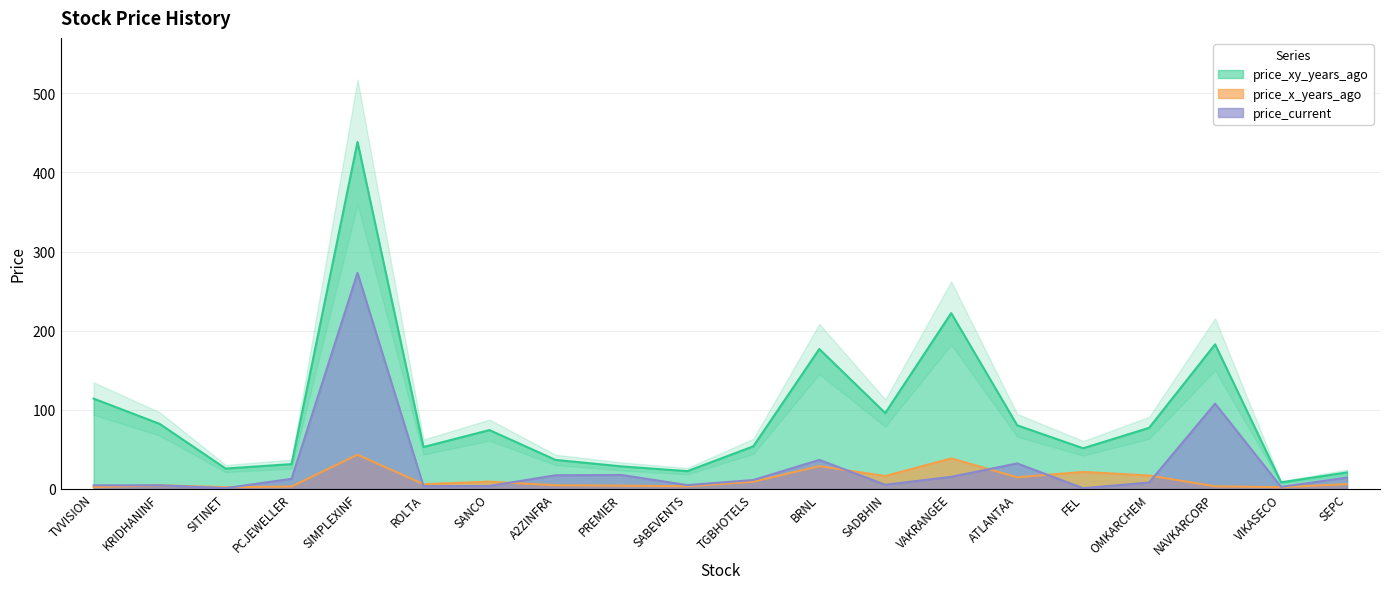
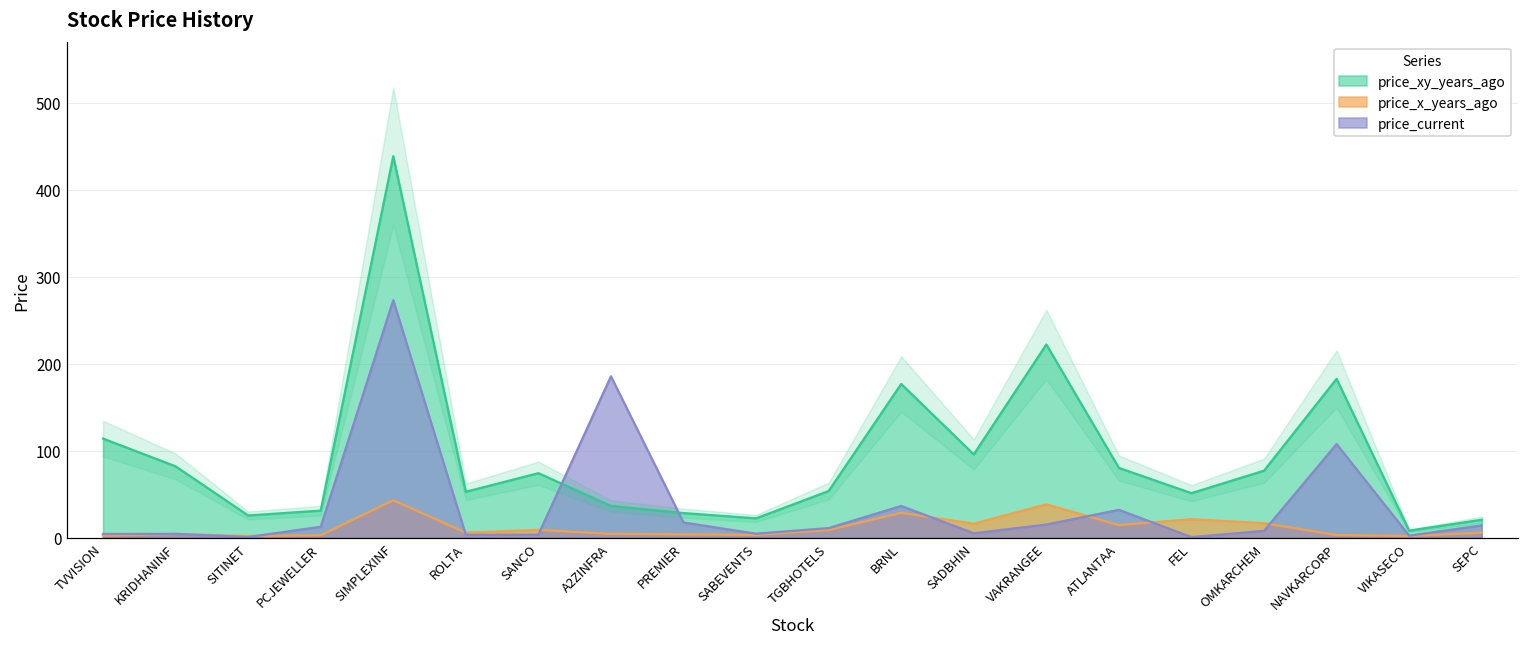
  {
    "price_x_years_ago": {
      "PCJEWELLER": 0,
      "SIMPLEXINF": 40,
      "SANCO": 10,
      "A2ZINFRA": 0,
      "PREMIER": 0,
      "BRNL": 30,
      "SADBHIN": 20,
      "VAKRANGEE": 40,
      "ATLANTAA": 10,
      "FEL": 20,
      "OMKARCHEM": 20,
      "NAVKARCORP": 0,
      "SEPC": 10
    },
    "price_current": {
      "PCJEWELLER": 10,
      "SIMPLEXINF": 270,
      "SANCO": 0,
-     "A2ZINFRA": 20,
+     "A2ZINFRA": 190,
      "PREMIER": 20,
      "BRNL": 40,
      "SADBHIN": 0,
      "VAKRANGEE": 10,
      "ATLANTAA": 30,
      "FEL": 0,
      "OMKARCHEM": 10,
      "NAVKARCORP": 110,
      "SEPC": 10
    }
  }
